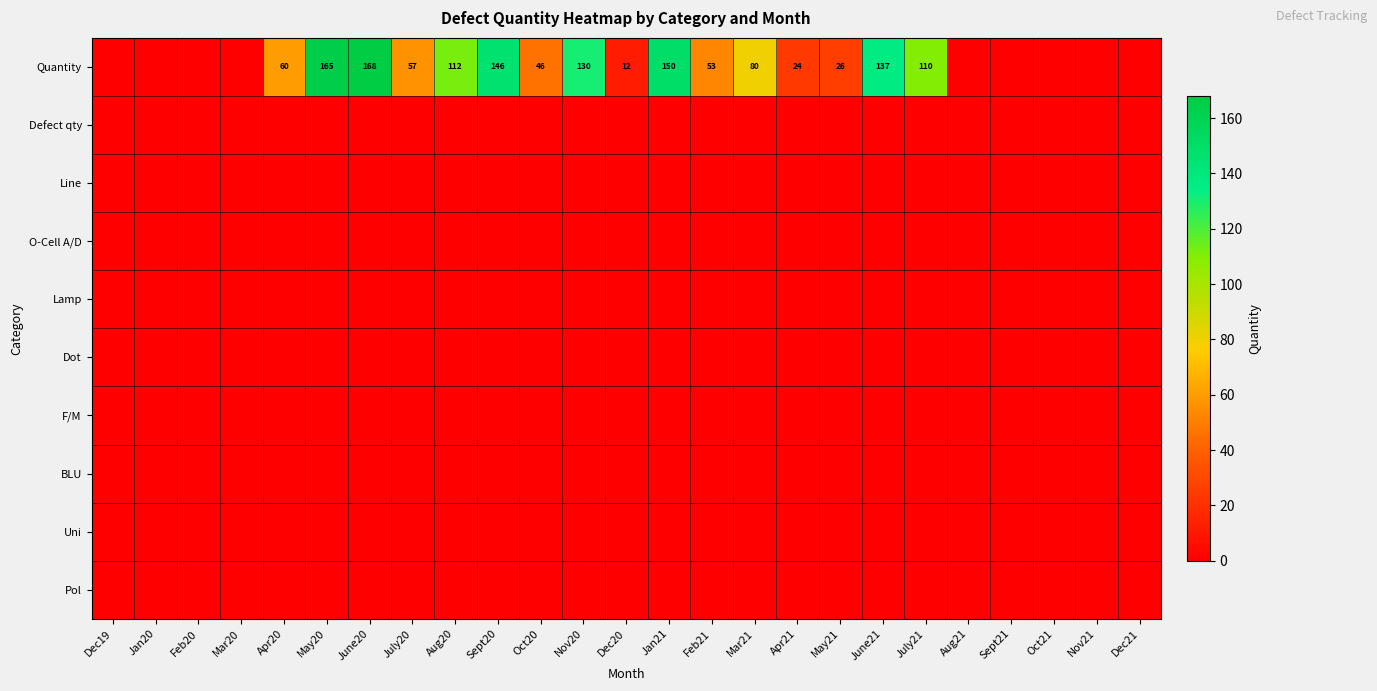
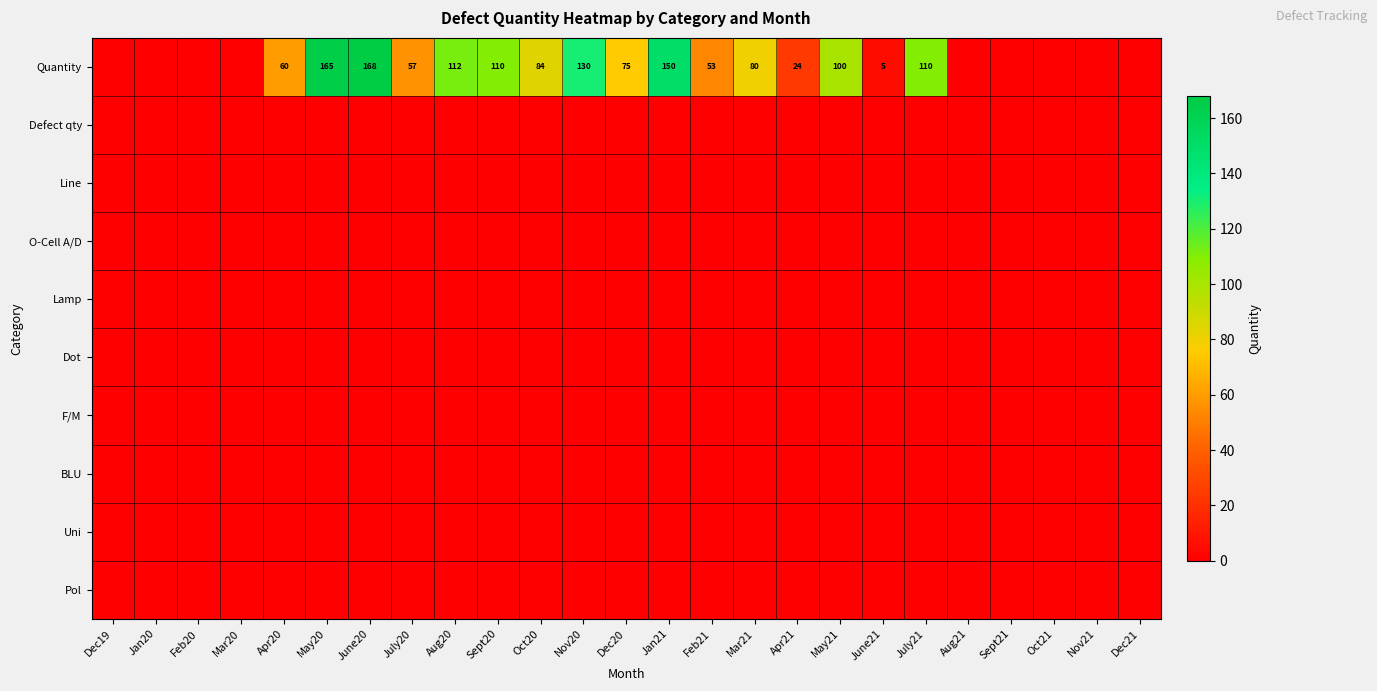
  {
    "Quantity": {
      "Apr20": 60,
      "May20": 165,
      "June20": 168,
      "July20": 57,
      "Aug20": 112,
-     "Sept20": 146,
-     "Oct20": 46,
+     "Sept20": 110,
+     "Oct20": 84,
      "Nov20": 130,
-     "Dec20": 12,
+     "Dec20": 75,
      "Jan21": 150,
      "Feb21": 53,
      "Mar21": 80,
      "Apr21": 24,
-     "May21": 26,
-     "June21": 137,
+     "May21": 100,
+     "June21": 5,
      "July21": 110
    }
  }
